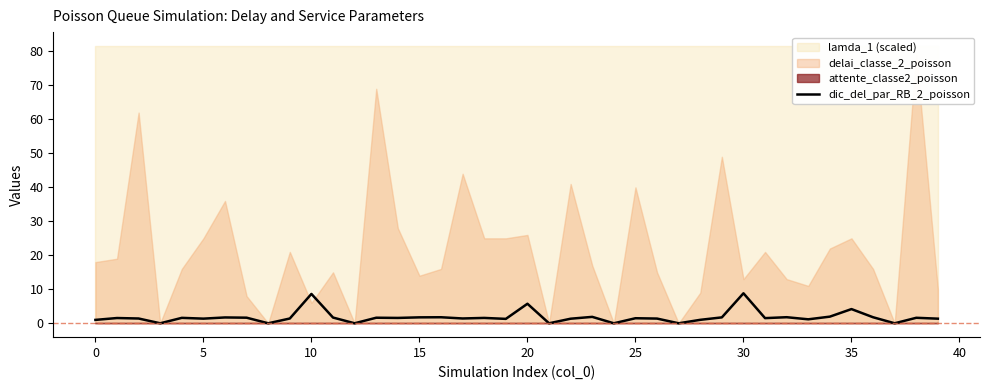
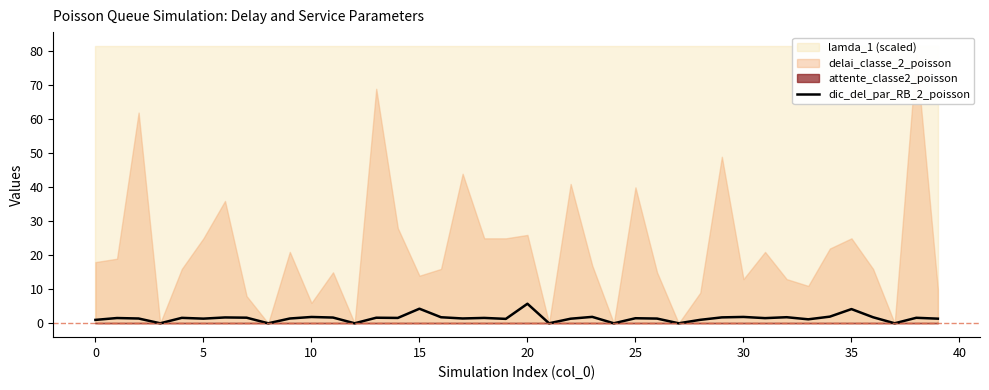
  {
    "dic_del_par_RB_2_poisson": {
      "0": 1,
      "5": 1,
-     "10": 9,
-     "15": 2,
+     "10": 2,
+     "15": 4,
      "20": 6,
      "25": 1,
-     "30": 9,
+     "30": 2,
      "35": 4
    },
    "attente_classe2_poisson": {
      "0": 0,
      "5": 0,
      "10": 0,
      "15": 0,
      "20": 0,
      "25": 0,
      "30": 0,
      "35": 0
    }
  }
